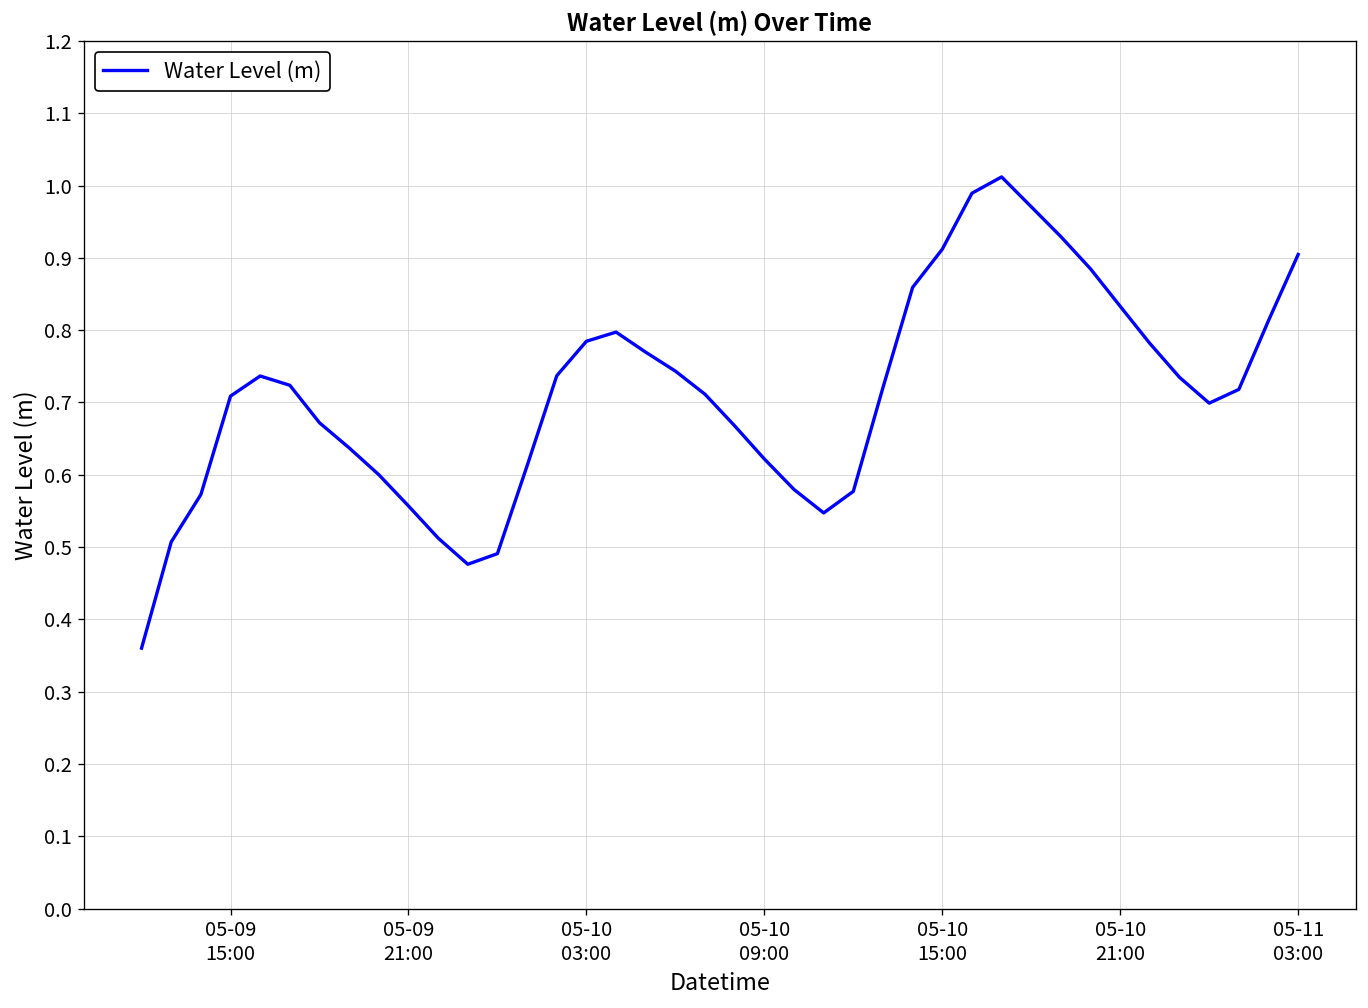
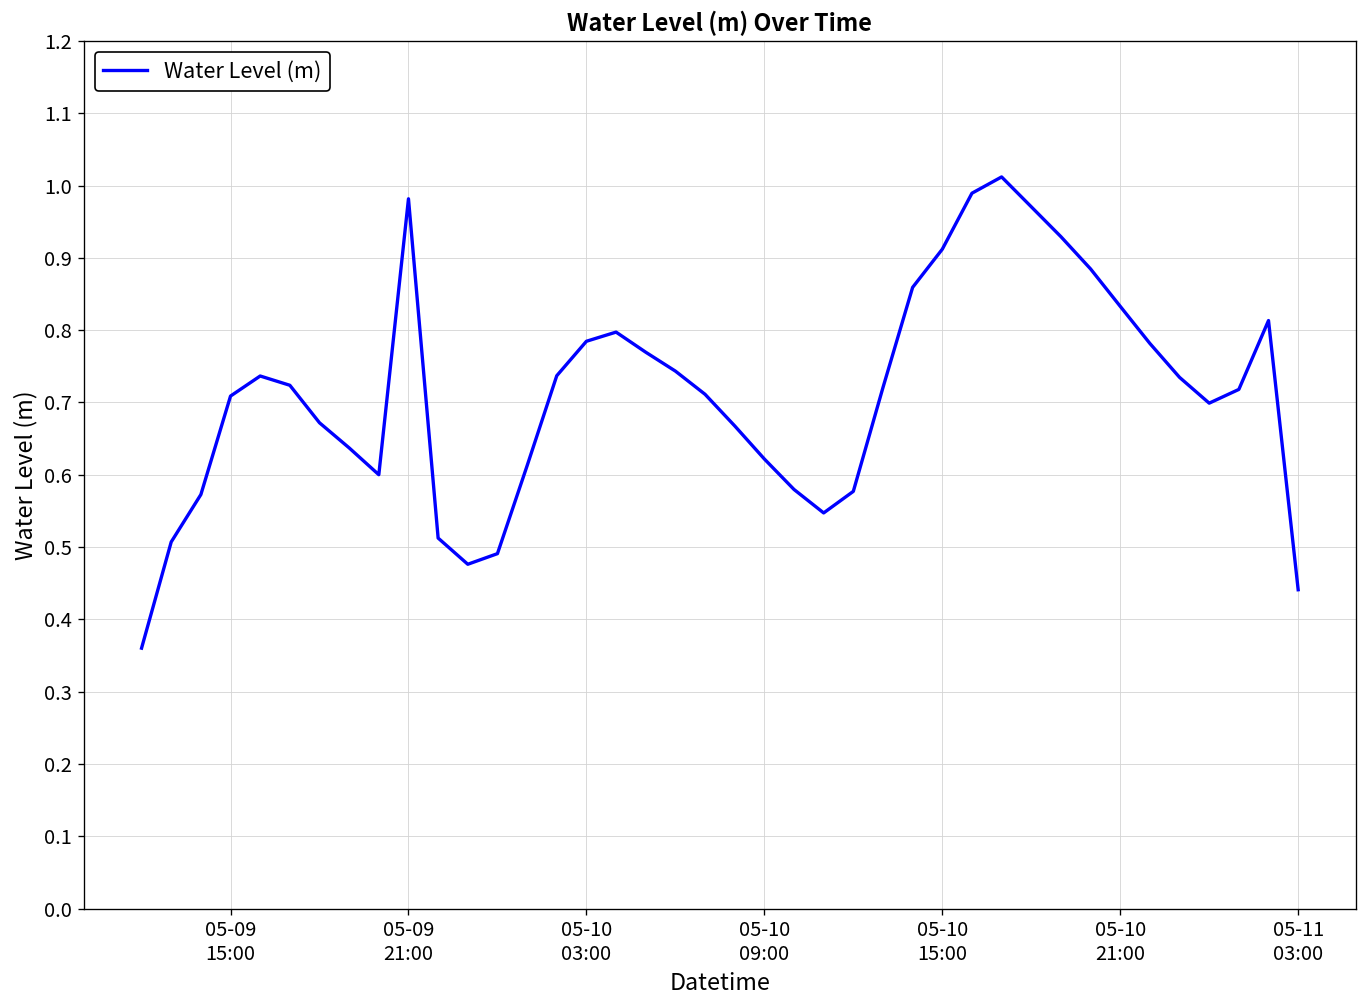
  {
    "05-09 15:00": 0.71,
-   "05-09 21:00": 0.56,
+   "05-09 21:00": 0.98,
    "05-10 03:00": 0.78,
    "05-10 09:00": 0.62,
    "05-10 15:00": 0.91,
    "05-10 21:00": 0.83,
-   "05-11 03:00": 0.90
+   "05-11 03:00": 0.44
  }
